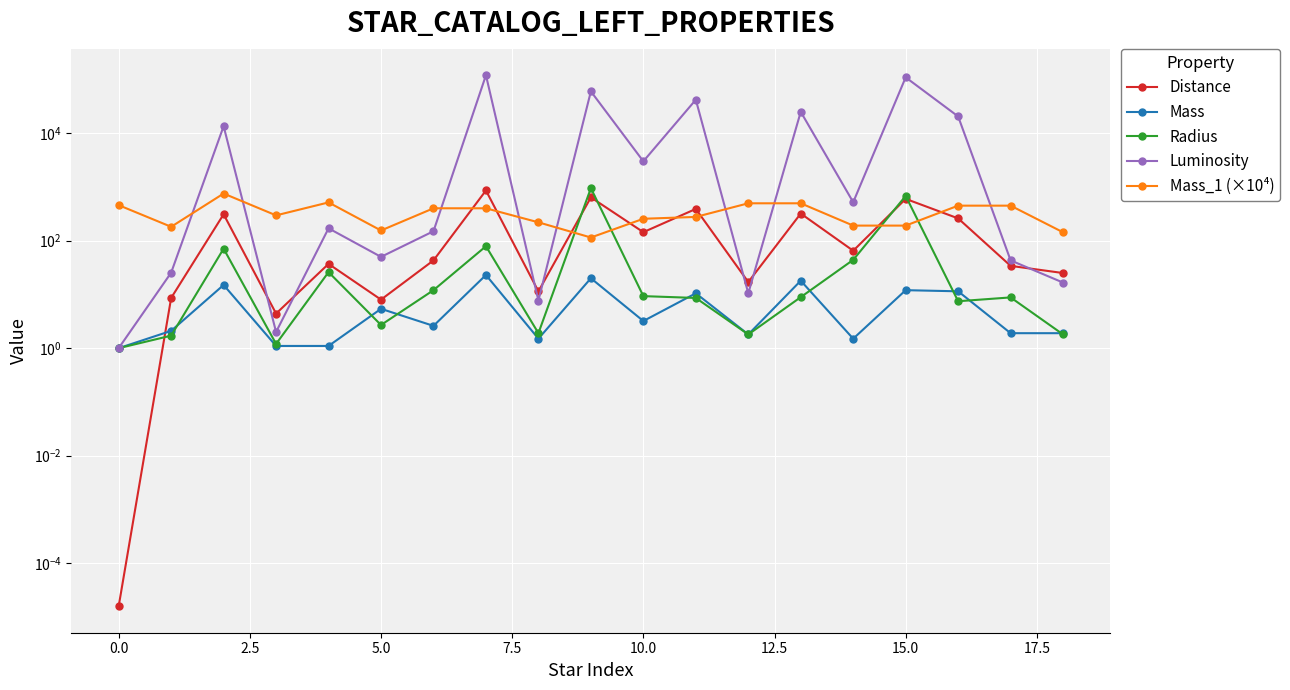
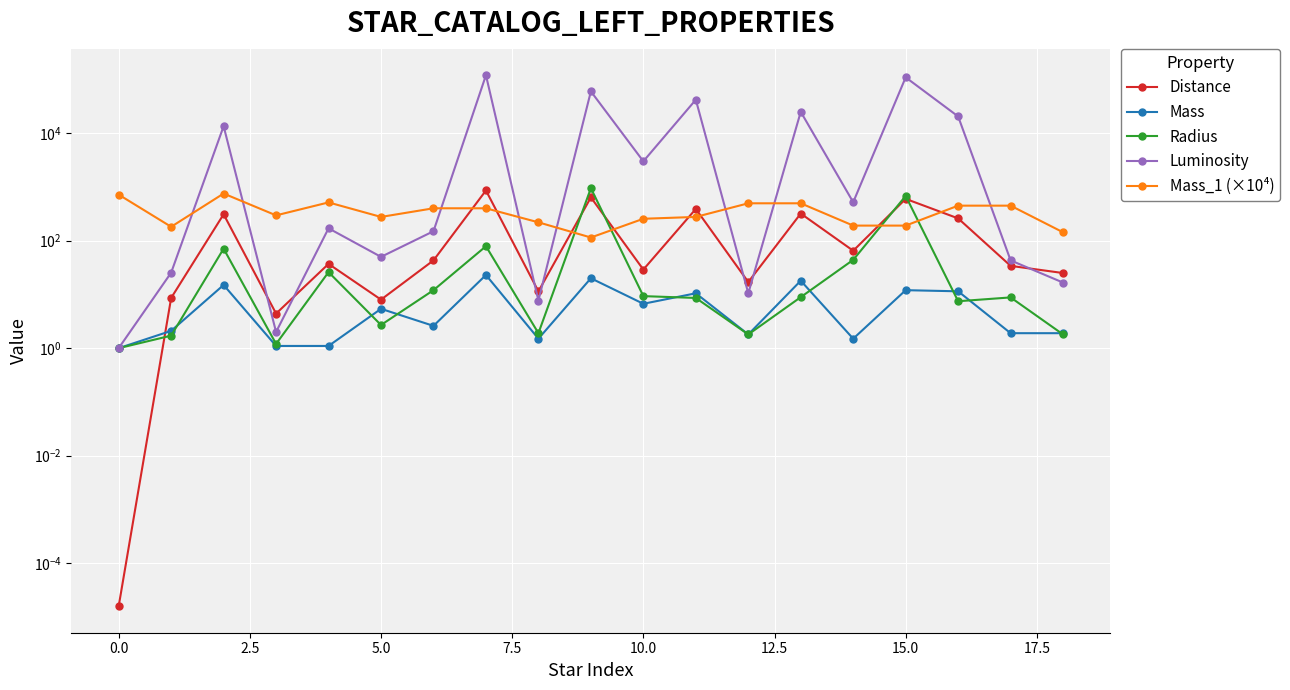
  {
    "Distance": {
      "0.0": 0.000016,
      "5.0": 8,
-     "10.0": 140,
+     "10.0": 30,
      "15.0": 600
    },
    "Mass": {
      "5.0": 5,
-     "10.0": 3,
+     "10.0": 7,
      "15.0": 12
    },
    "Radius": {
      "5.0": 3,
      "10.0": 9,
      "15.0": 700
    },
    "Luminosity": {
      "5.0": 50,
      "10.0": 3000,
      "15.0": 110000
    },
    "Mass_1 (×10⁴)": {
-     "0.0": 500,
-     "5.0": 150,
+     "0.0": 700,
+     "5.0": 300,
      "10.0": 300,
      "15.0": 190
    }
  }
